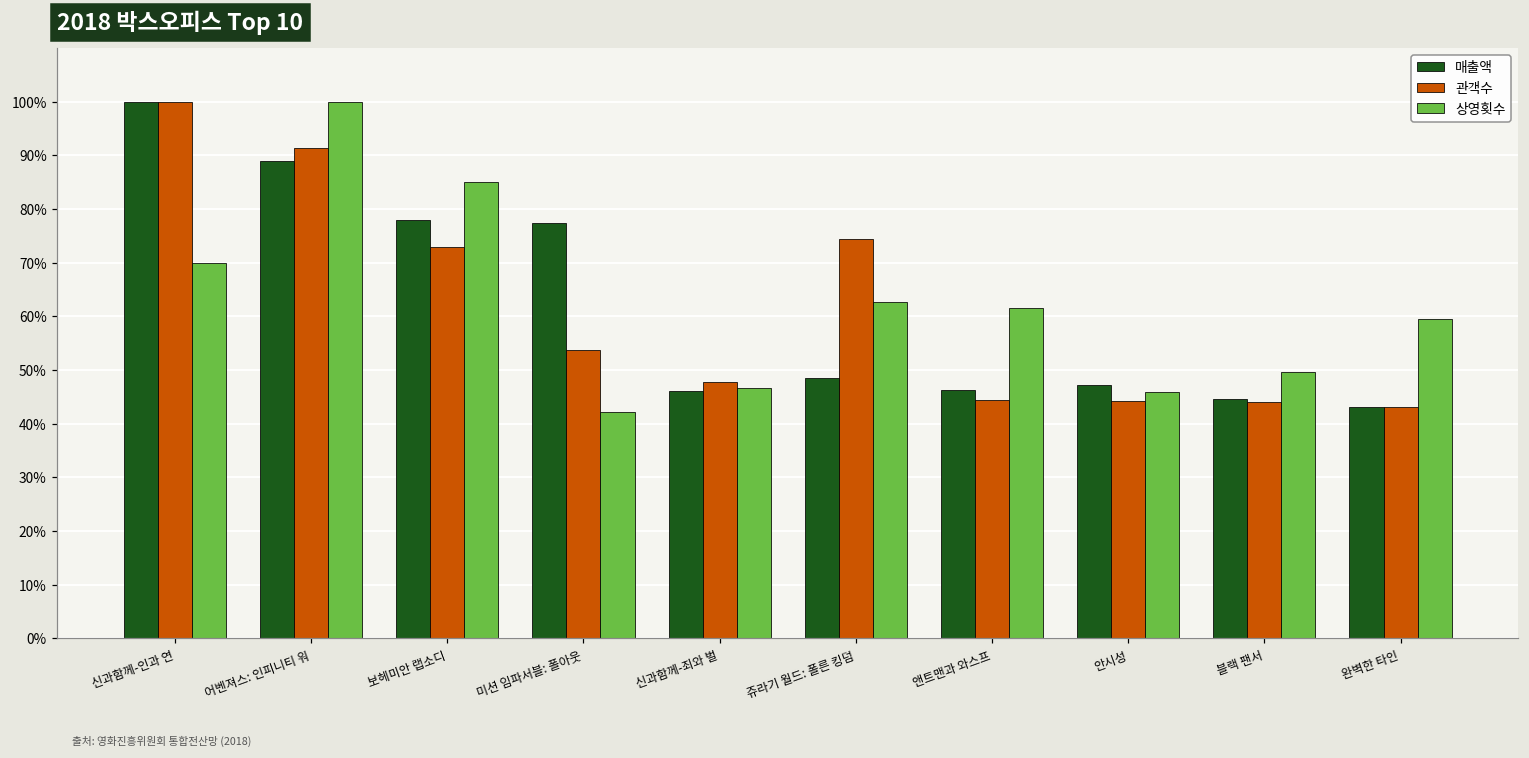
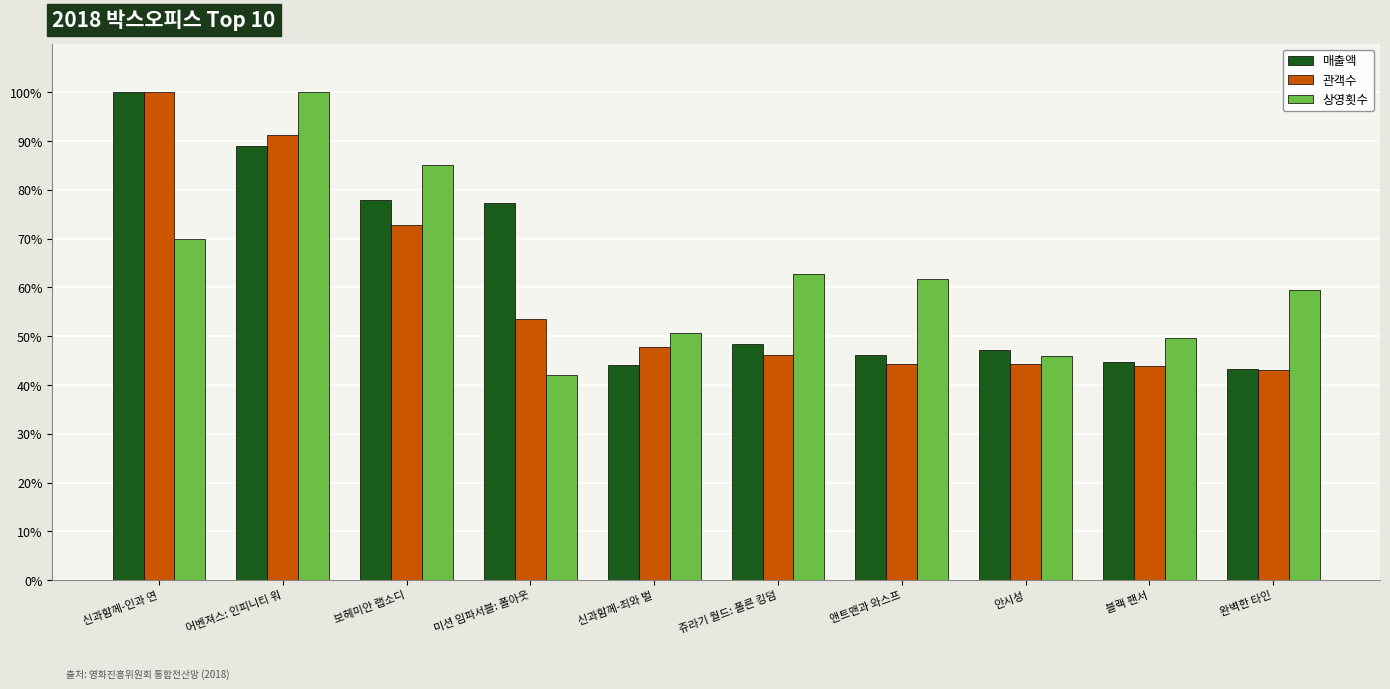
  {
    "매출액": {
      "신과함께-인과 연": "100%",
      "어벤져스: 인피니티 워": "89%",
      "보헤미안 랩소디": "78%",
      "미션 임파서블: 폴아웃": "77%",
-     "신과함께-죄와 벌": "46%",
+     "신과함께-죄와 벌": "44%",
      "쥬라기 월드: 폴른 킹덤": "48%",
      "앤트맨과 와스프": "46%",
      "안시성": "47%",
      "블랙 팬서": "45%",
      "완벽한 타인": "43%"
    },
    "관객수": {
      "신과함께-인과 연": "100%",
      "어벤져스: 인피니티 워": "91%",
      "보헤미안 랩소디": "73%",
      "미션 임파서블: 폴아웃": "54%",
      "신과함께-죄와 벌": "48%",
-     "쥬라기 월드: 폴른 킹덤": "74%",
+     "쥬라기 월드: 폴른 킹덤": "46%",
      "앤트맨과 와스프": "44%",
      "안시성": "44%",
      "블랙 팬서": "44%",
      "완벽한 타인": "43%"
    },
    "상영횟수": {
      "신과함께-인과 연": "70%",
      "어벤져스: 인피니티 워": "100%",
      "보헤미안 랩소디": "85%",
      "미션 임파서블: 폴아웃": "42%",
-     "신과함께-죄와 벌": "47%",
+     "신과함께-죄와 벌": "51%",
      "쥬라기 월드: 폴른 킹덤": "63%",
      "앤트맨과 와스프": "62%",
      "안시성": "46%",
      "블랙 팬서": "50%",
      "완벽한 타인": "59%"
    }
  }
